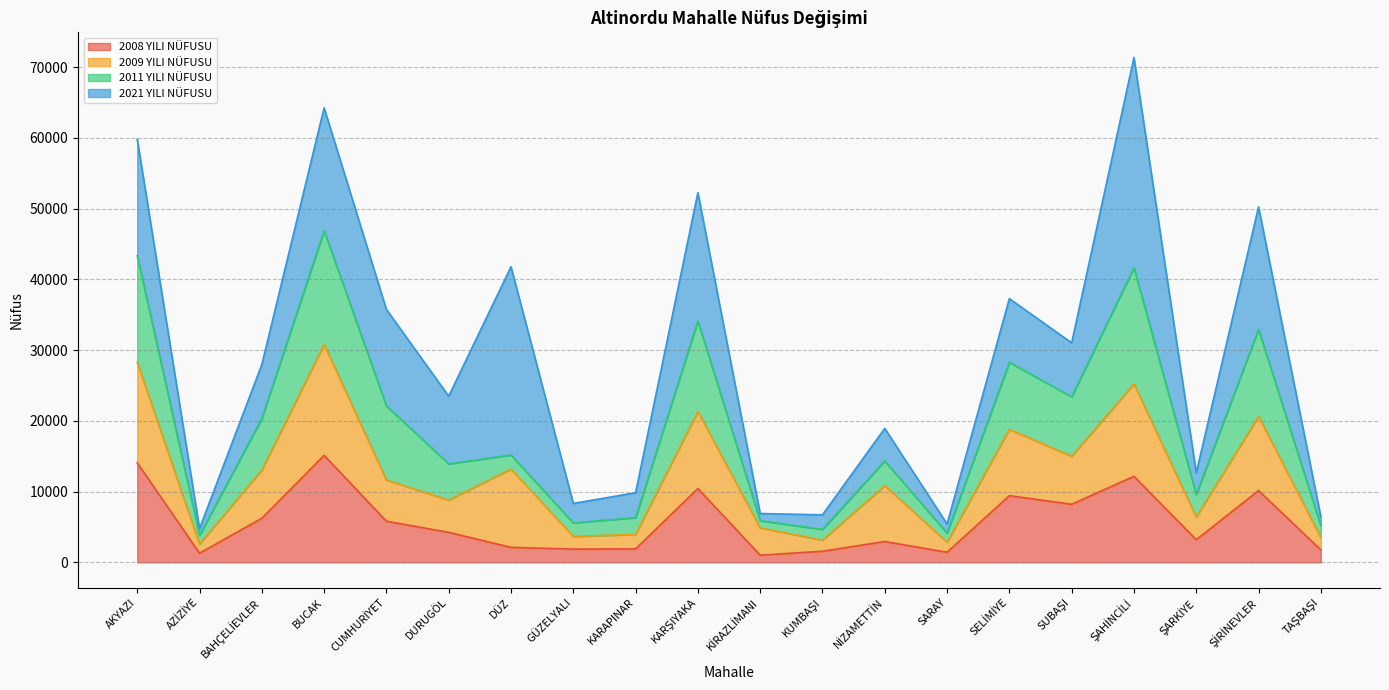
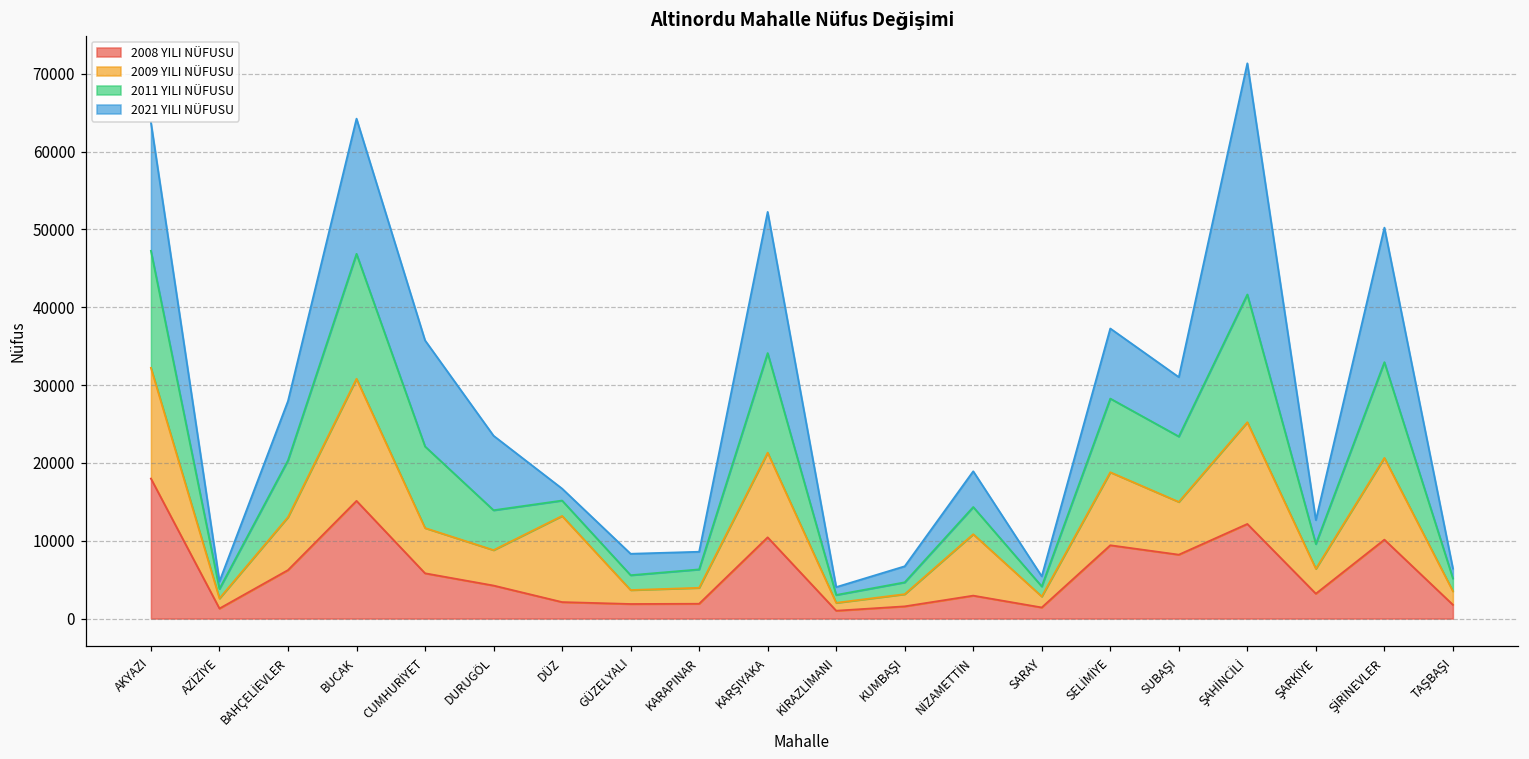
  {
    "2008 YILI NÜFUSU": {
-     "AKYAZI": 14000,
+     "AKYAZI": 18000,
      "AZİZİYE": 1000,
      "BAHÇELİEVLER": 6000,
      "BUCAK": 15000,
      "CUMHURİYET": 6000,
      "DURUGÖL": 4000,
      "DÜZ": 2000,
      "GÜZELYALI": 2000,
      "KARAPINAR": 2000,
      "KARŞIYAKA": 10000,
      "KİRAZLİMANI": 1000,
      "KUMBAŞI": 2000,
      "NİZAMETTİN": 3000,
      "SARAY": 1000,
      "SELİMİYE": 9000,
      "SUBAŞI": 8000,
      "ŞAHİNCİLİ": 12000,
      "ŞARKİYE": 3000,
      "ŞİRİNEVLER": 10000,
      "TAŞBAŞI": 2000
    },
    "2009 YILI NÜFUSU": {
      "AKYAZI": 14000,
      "AZİZİYE": 1000,
      "BAHÇELİEVLER": 7000,
      "BUCAK": 16000,
      "CUMHURİYET": 6000,
      "DURUGÖL": 5000,
      "DÜZ": 11000,
      "GÜZELYALI": 2000,
      "KARAPINAR": 2000,
      "KARŞIYAKA": 11000,
-     "KİRAZLİMANI": 4000,
+     "KİRAZLİMANI": 1000,
      "KUMBAŞI": 2000,
      "NİZAMETTİN": 8000,
      "SARAY": 1000,
      "SELİMİYE": 9000,
      "SUBAŞI": 7000,
      "ŞAHİNCİLİ": 13000,
      "ŞARKİYE": 3000,
      "ŞİRİNEVLER": 11000,
      "TAŞBAŞI": 2000
    },
    "2011 YILI NÜFUSU": {
      "AKYAZI": 15000,
      "AZİZİYE": 1000,
      "BAHÇELİEVLER": 7000,
      "BUCAK": 16000,
      "CUMHURİYET": 10000,
      "DURUGÖL": 5000,
      "DÜZ": 2000,
      "GÜZELYALI": 2000,
      "KARAPINAR": 2000,
      "KARŞIYAKA": 13000,
      "KİRAZLİMANI": 1000,
      "KUMBAŞI": 2000,
      "NİZAMETTİN": 3000,
      "SARAY": 1000,
      "SELİMİYE": 9000,
      "SUBAŞI": 8000,
      "ŞAHİNCİLİ": 16000,
      "ŞARKİYE": 3000,
      "ŞİRİNEVLER": 12000,
      "TAŞBAŞI": 2000
    },
    "2021 YILI NÜFUSU": {
      "AKYAZI": 16000,
      "AZİZİYE": 1000,
      "BAHÇELİEVLER": 8000,
      "BUCAK": 17000,
      "CUMHURİYET": 14000,
      "DURUGÖL": 10000,
-     "DÜZ": 27000,
+     "DÜZ": 2000,
      "GÜZELYALI": 3000,
-     "KARAPINAR": 4000,
+     "KARAPINAR": 2000,
      "KARŞIYAKA": 18000,
      "KİRAZLİMANI": 1000,
      "KUMBAŞI": 2000,
      "NİZAMETTİN": 5000,
      "SARAY": 1000,
      "SELİMİYE": 9000,
      "SUBAŞI": 8000,
      "ŞAHİNCİLİ": 30000,
      "ŞARKİYE": 3000,
      "ŞİRİNEVLER": 17000,
      "TAŞBAŞI": 1000
    }
  }
